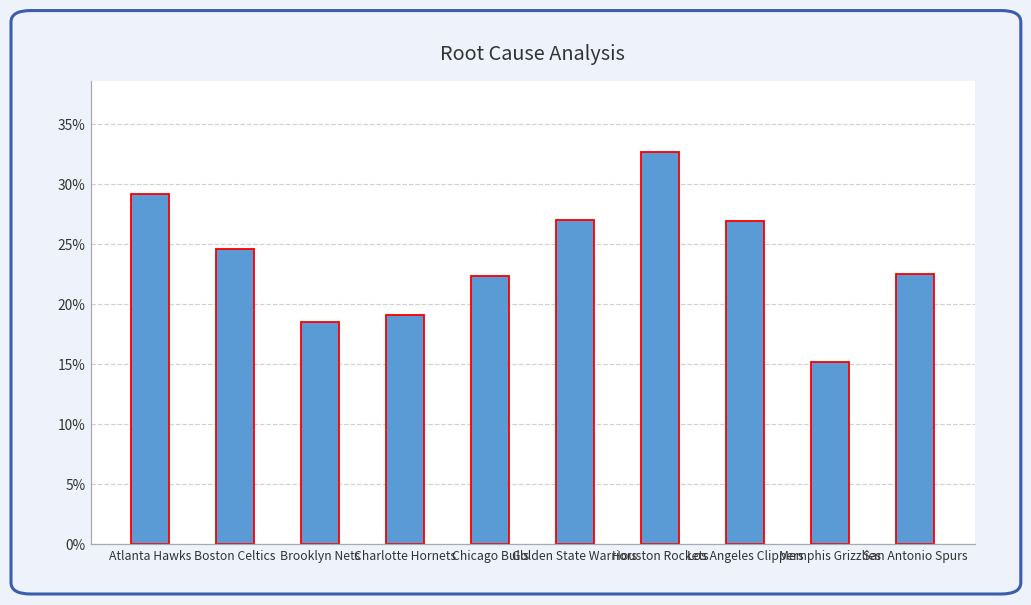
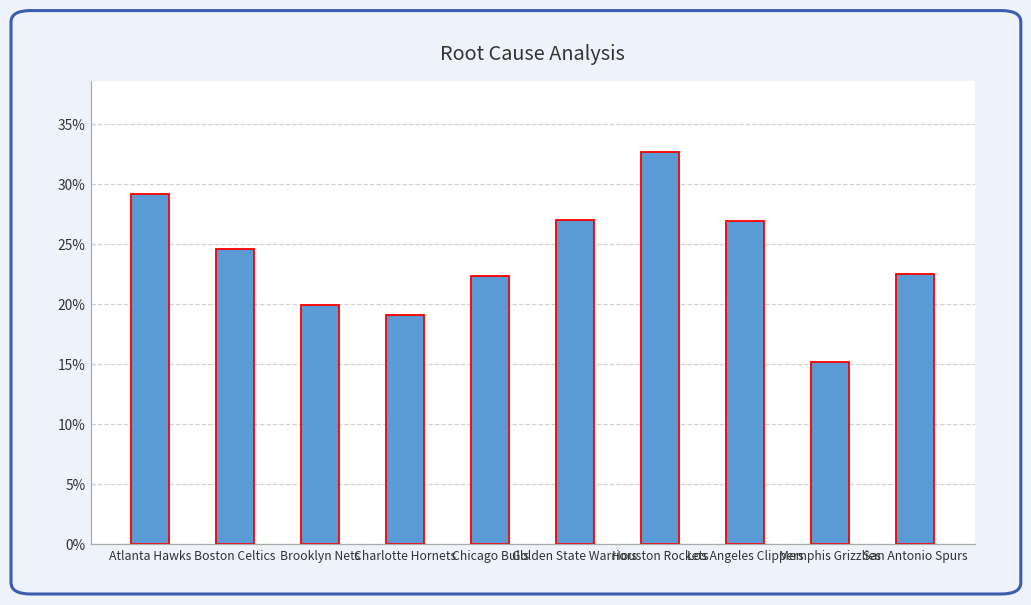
  {
    "Atlanta Hawks": "29.2%",
    "Boston Celtics": "24.6%",
-   "Brooklyn Nets": "18.5%",
+   "Brooklyn Nets": "19.9%",
    "Charlotte Hornets": "19.1%"
  }
